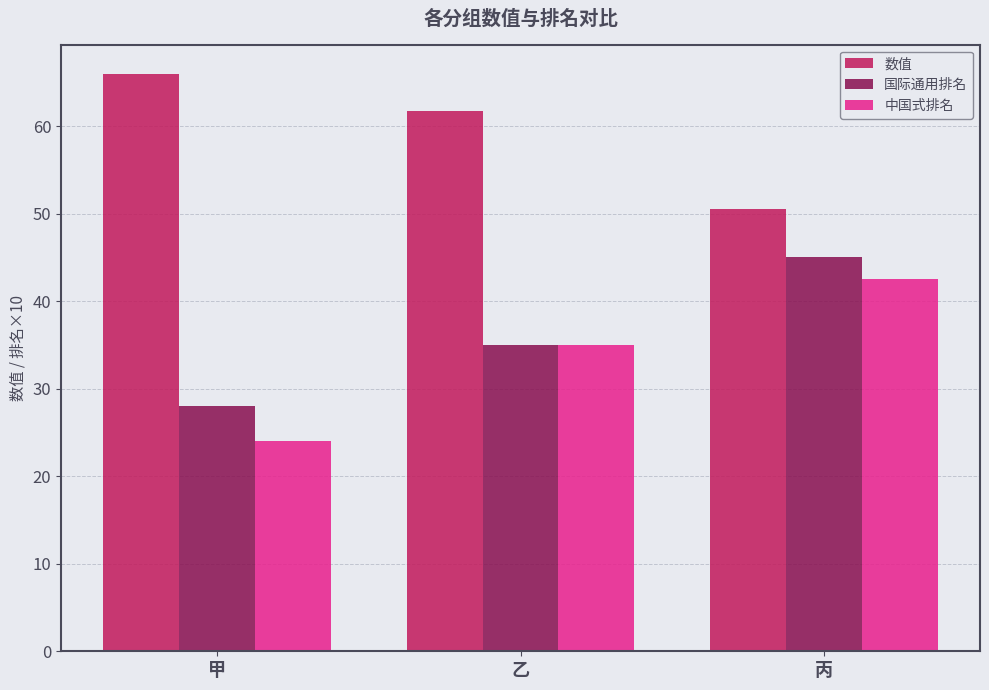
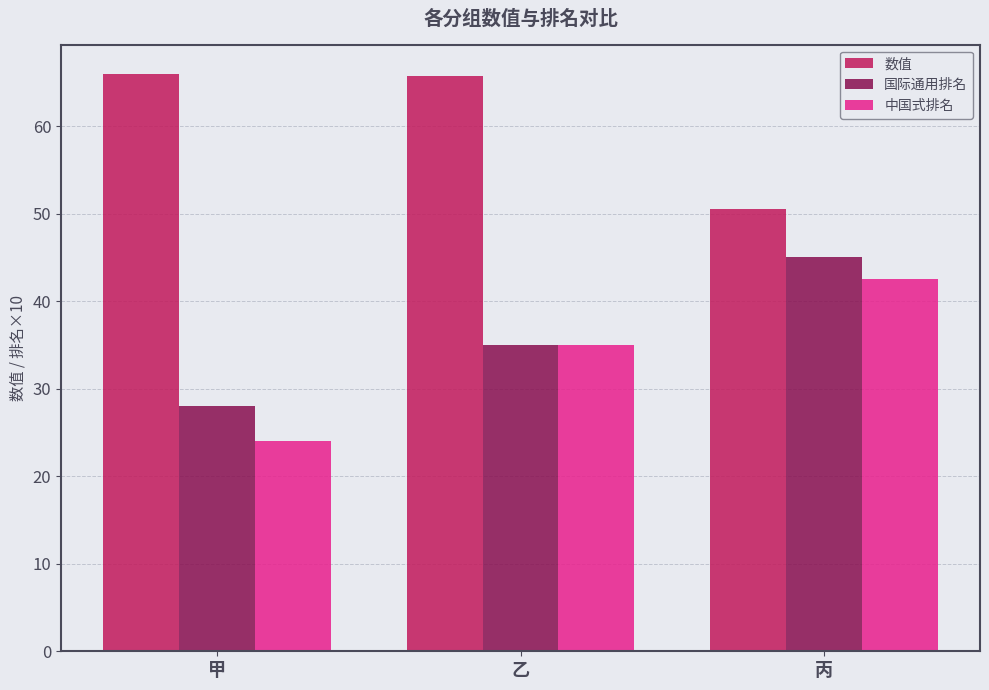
  {
    "数值": {
      "甲": 66,
-     "乙": 62,
+     "乙": 66,
      "丙": 51
    },
    "国际通用排名": {
      "甲": 28,
      "乙": 35,
      "丙": 45
    },
    "中国式排名": {
      "甲": 24,
      "乙": 35,
      "丙": 43
    }
  }
